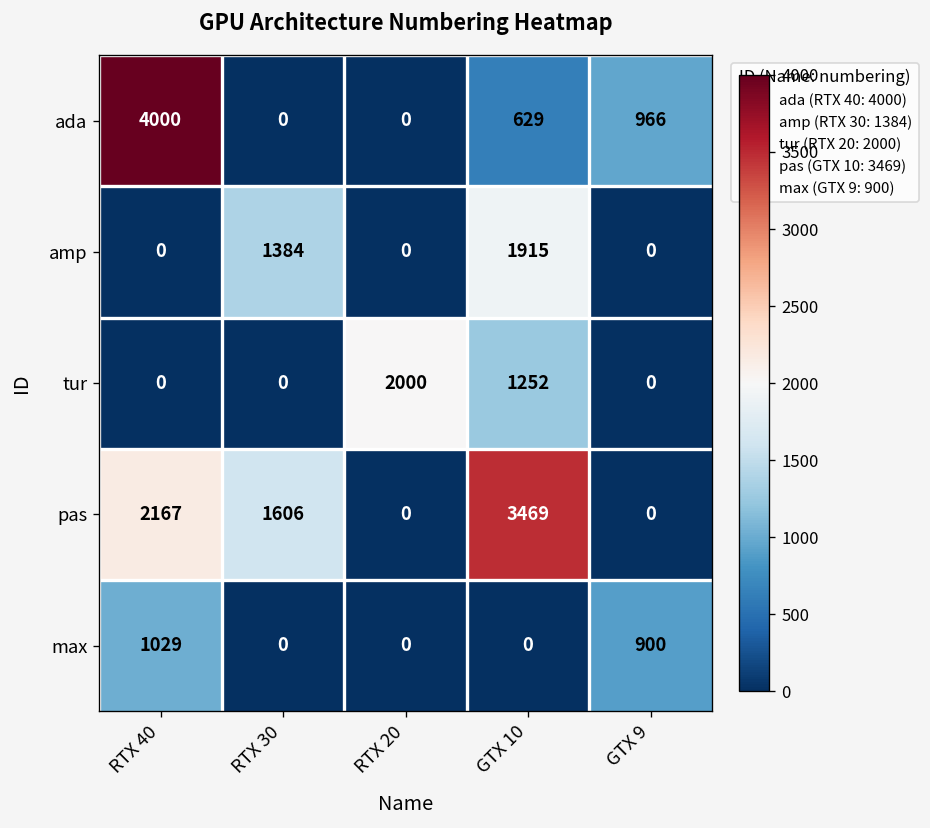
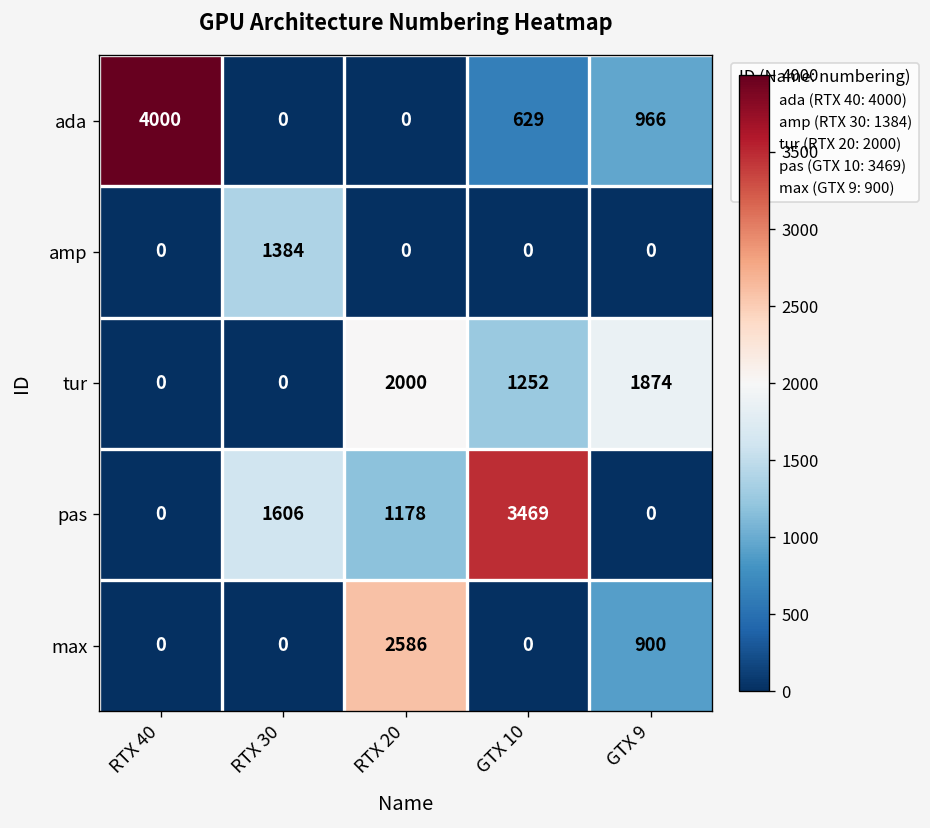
  {
    "ada": {
      "RTX 40": 4000,
      "RTX 30": 0,
      "RTX 20": 0,
      "GTX 10": 629,
      "GTX 9": 966
    },
    "amp": {
      "RTX 40": 0,
      "RTX 30": 1384,
      "RTX 20": 0,
-     "GTX 10": 1915,
+     "GTX 10": 0,
      "GTX 9": 0
    },
    "tur": {
      "RTX 40": 0,
      "RTX 30": 0,
      "RTX 20": 2000,
      "GTX 10": 1252,
-     "GTX 9": 0
+     "GTX 9": 1874
    },
    "pas": {
-     "RTX 40": 2167,
+     "RTX 40": 0,
      "RTX 30": 1606,
-     "RTX 20": 0,
+     "RTX 20": 1178,
      "GTX 10": 3469,
      "GTX 9": 0
    },
    "max": {
-     "RTX 40": 1029,
+     "RTX 40": 0,
      "RTX 30": 0,
-     "RTX 20": 0,
+     "RTX 20": 2586,
      "GTX 10": 0,
      "GTX 9": 900
    }
  }
